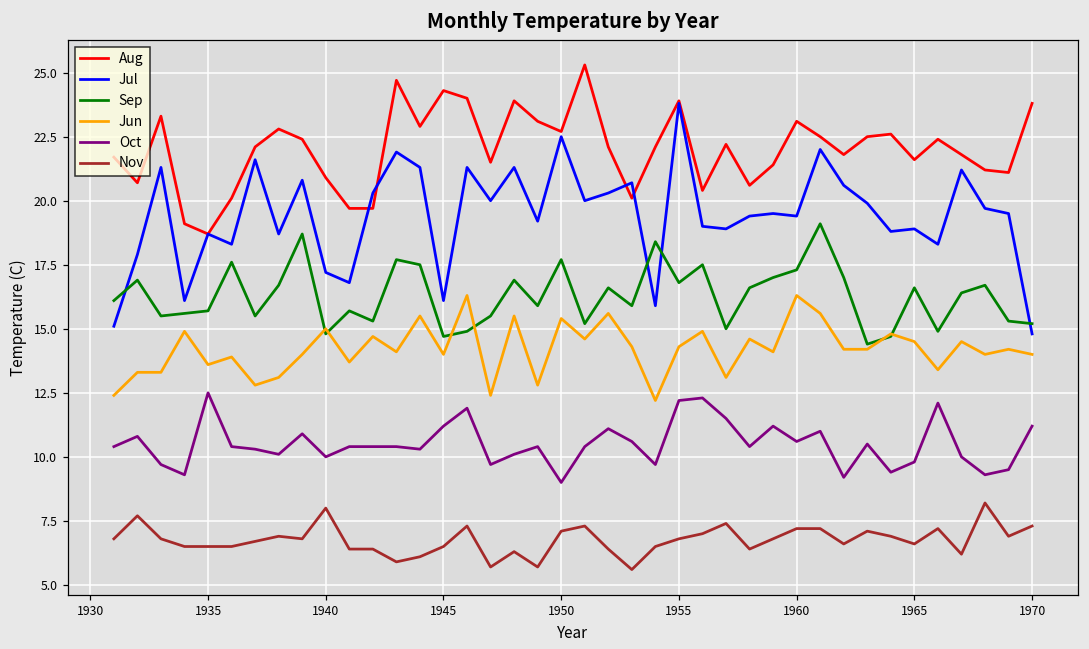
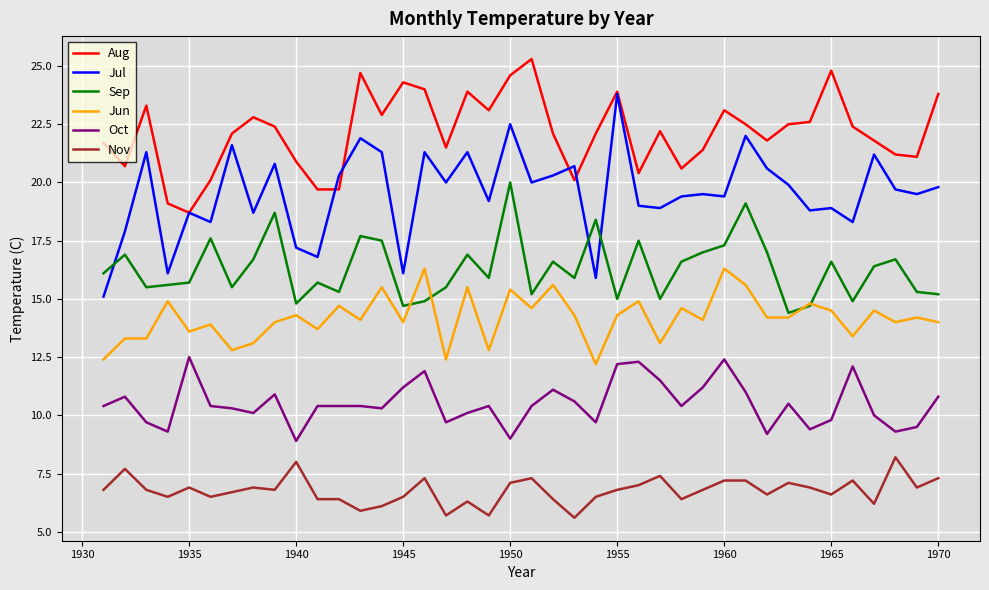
  {
    "Aug": {
      "1940": 20.9,
      "1945": 24.3,
-     "1950": 22.7,
+     "1950": 24.6,
      "1960": 23.1,
-     "1965": 21.6,
+     "1965": 24.8,
      "1970": 23.8
    },
    "Jul": {
      "1940": 17.2,
      "1945": 16.1,
      "1950": 22.5,
      "1960": 19.4,
      "1965": 18.9,
-     "1970": 14.8
+     "1970": 19.8
    },
    "Sep": {
      "1935": 15.7,
      "1940": 14.8,
      "1945": 14.7,
-     "1950": 17.7,
-     "1955": 16.8,
+     "1950": 20.0,
+     "1955": 15.0,
      "1960": 17.3,
      "1965": 16.6,
      "1970": 15.2
    },
    "Jun": {
      "1935": 13.6,
-     "1940": 15.0,
+     "1940": 14.3,
      "1945": 14.0,
      "1950": 15.4,
      "1955": 14.3,
      "1960": 16.3,
      "1965": 14.5,
      "1970": 14.0
    },
    "Oct": {
      "1935": 12.5,
-     "1940": 10.0,
+     "1940": 8.9,
      "1945": 11.2,
      "1950": 9.0,
      "1955": 12.2,
-     "1960": 10.6,
+     "1960": 12.4,
      "1965": 9.8,
-     "1970": 11.2
+     "1970": 10.8
    },
    "Nov": {
-     "1935": 6.5,
+     "1935": 6.9,
      "1940": 8.0,
      "1945": 6.5,
      "1950": 7.1,
      "1955": 6.8,
      "1960": 7.2,
      "1965": 6.6,
      "1970": 7.3
    }
  }
